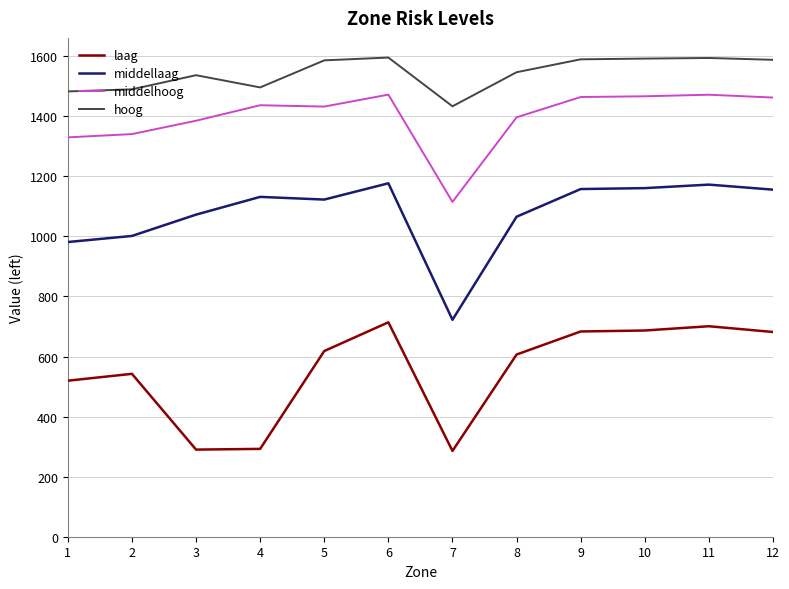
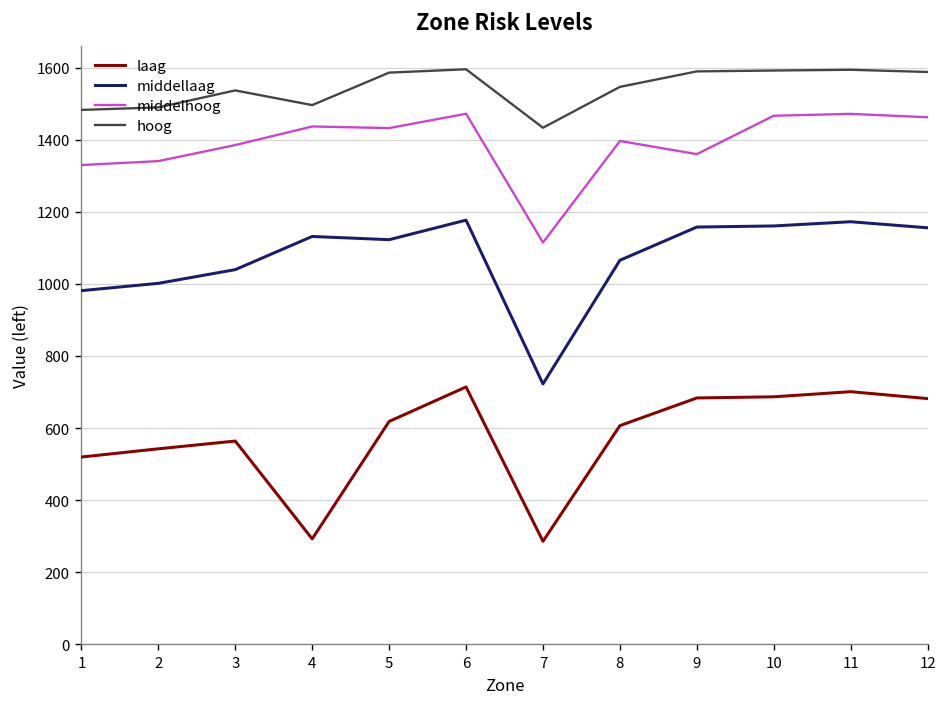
  {
    "laag": {
      "1": 520,
      "2": 540,
-     "3": 290,
+     "3": 560,
      "4": 290,
      "5": 620,
      "6": 710,
      "7": 290,
      "8": 610,
      "9": 680,
      "10": 690,
      "11": 700,
      "12": 680
    },
    "middellaag": {
      "1": 980,
      "2": 1000,
-     "3": 1070,
+     "3": 1040,
      "4": 1130,
      "5": 1120,
      "6": 1180,
      "7": 720,
      "8": 1070,
      "9": 1160,
      "10": 1160,
      "11": 1170,
      "12": 1160
    },
    "middelhoog": {
      "1": 1330,
      "2": 1340,
      "3": 1390,
      "4": 1440,
      "5": 1430,
      "6": 1470,
      "7": 1110,
      "8": 1400,
-     "9": 1460,
+     "9": 1360,
      "10": 1470,
      "11": 1470,
      "12": 1460
    },
    "hoog": {
      "1": 1480,
      "2": 1490,
      "3": 1540,
      "4": 1500,
      "5": 1590,
      "6": 1600,
      "7": 1430,
      "8": 1550,
      "9": 1590,
      "10": 1590,
      "11": 1590,
      "12": 1590
    }
  }
